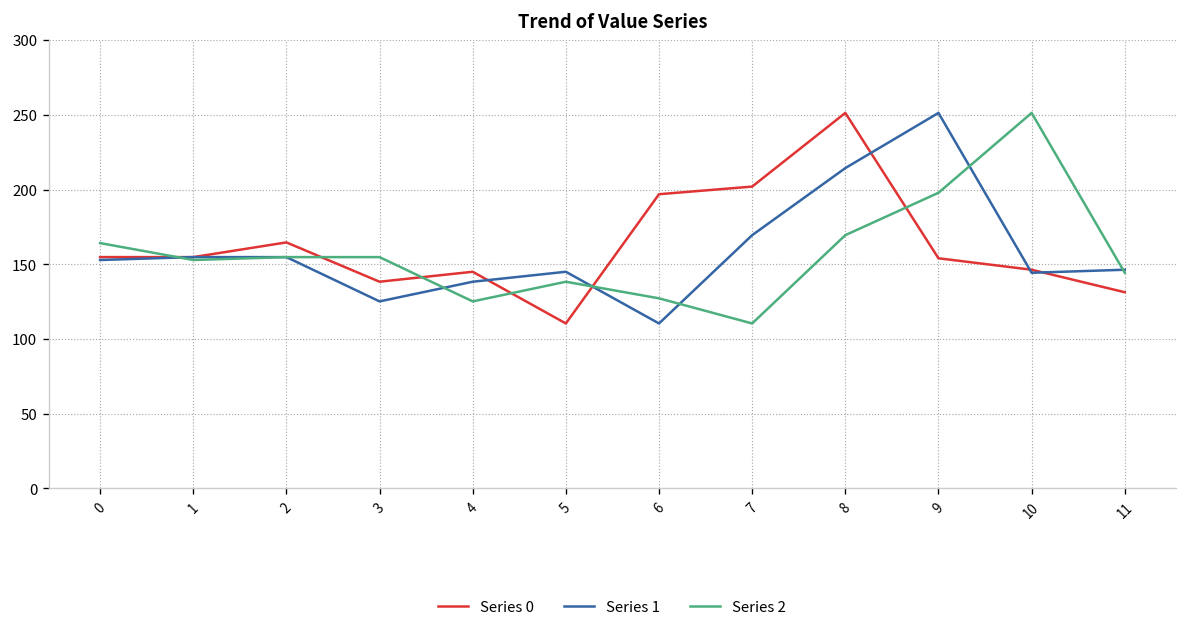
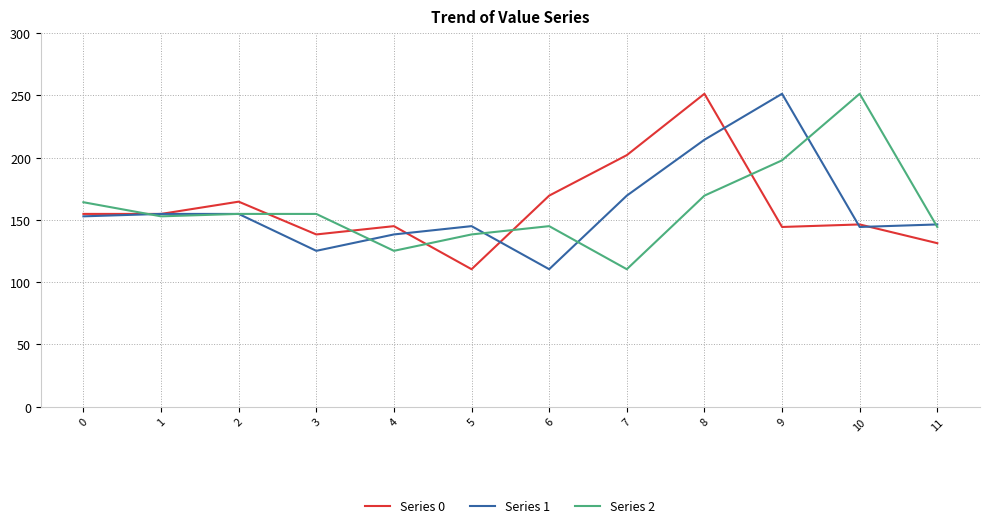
  {
    "Series 0": {
      "2": 165,
      "3": 138,
      "4": 145,
      "5": 110,
-     "6": 197,
+     "6": 169,
      "7": 202,
      "8": 251,
-     "9": 154,
+     "9": 144,
      "10": 146,
      "11": 131
    },
    "Series 1": {
      "3": 125,
      "4": 138,
      "5": 145,
      "6": 110,
      "7": 169,
      "8": 214,
      "9": 251,
      "10": 144,
      "11": 146
    },
    "Series 2": {
      "0": 164,
      "3": 155,
      "4": 125,
      "5": 138,
-     "6": 127,
+     "6": 145,
      "7": 110,
      "8": 169,
      "9": 198,
      "10": 251,
      "11": 144
    }
  }
